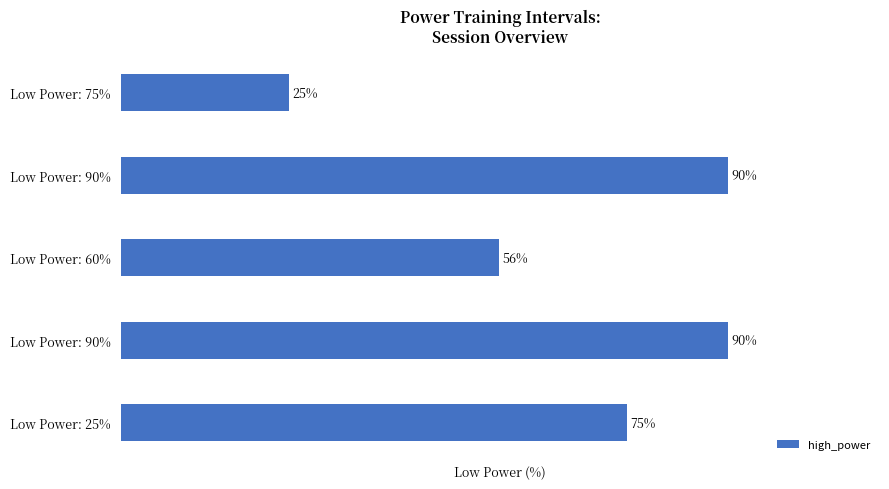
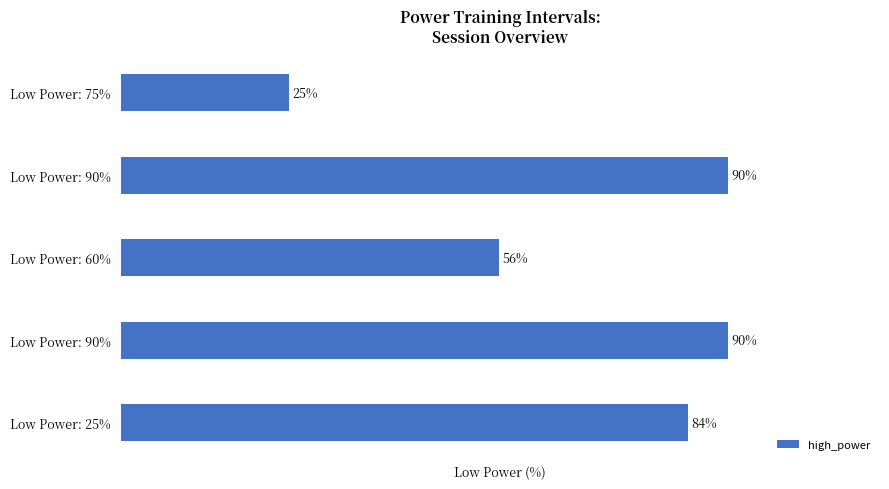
  {
    "Low Power: 75%": "25%",
    "Low Power: 60%": "56%",
-   "Low Power: 25%": "75%"
+   "Low Power: 25%": "84%"
  }
